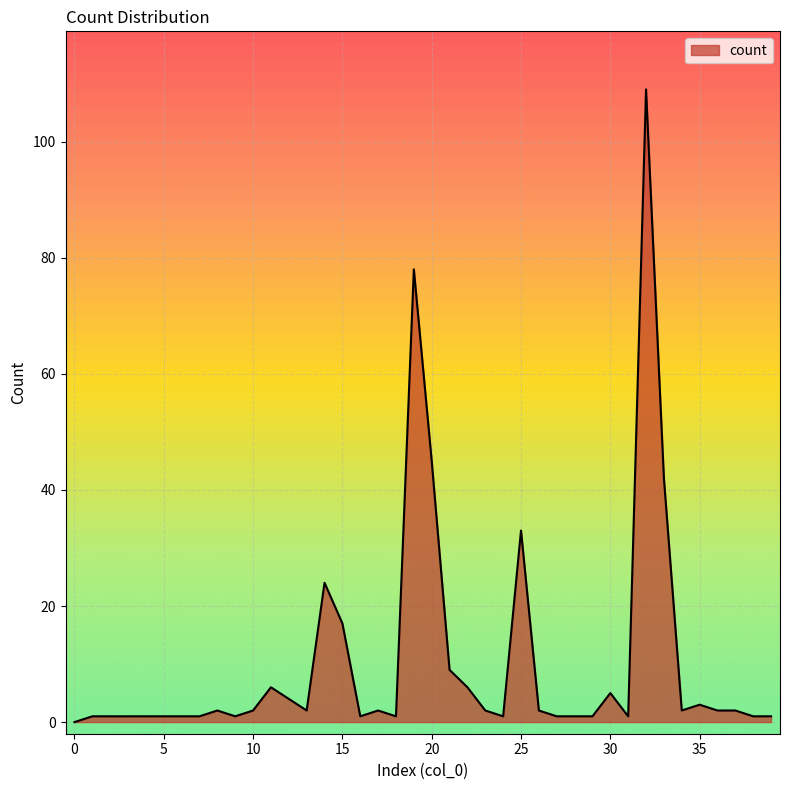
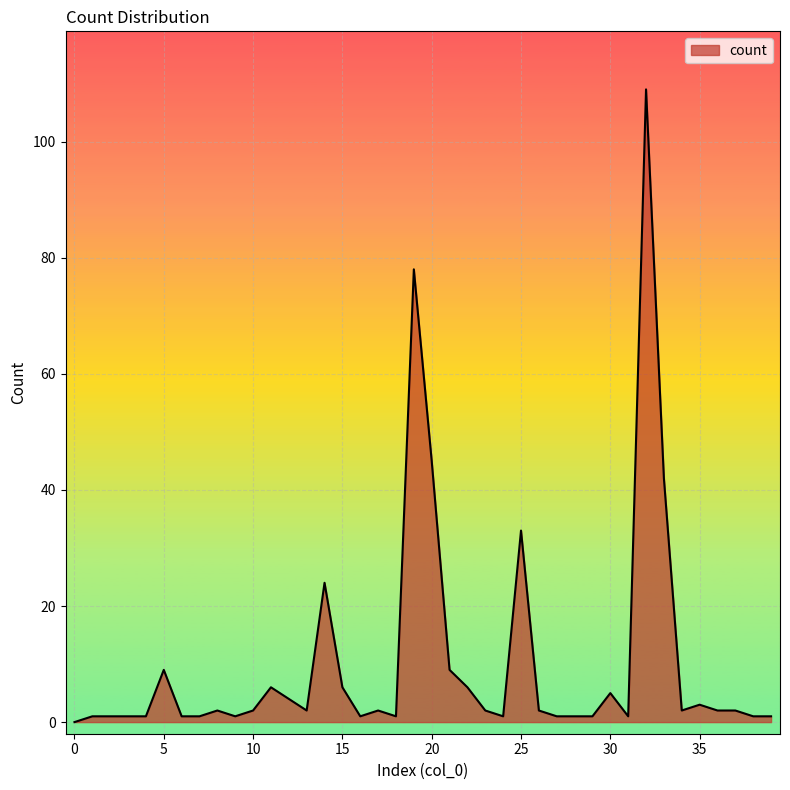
  {
    "0": 0,
-   "5": 1,
+   "5": 9,
    "10": 2,
-   "15": 17,
+   "15": 6,
    "20": 45,
    "25": 33,
    "30": 5,
    "35": 3
  }
